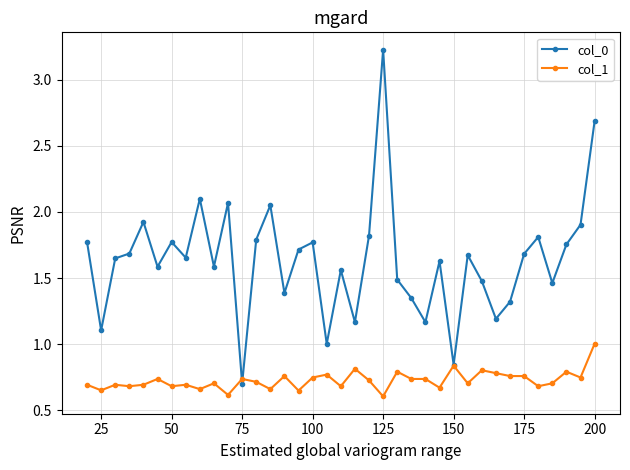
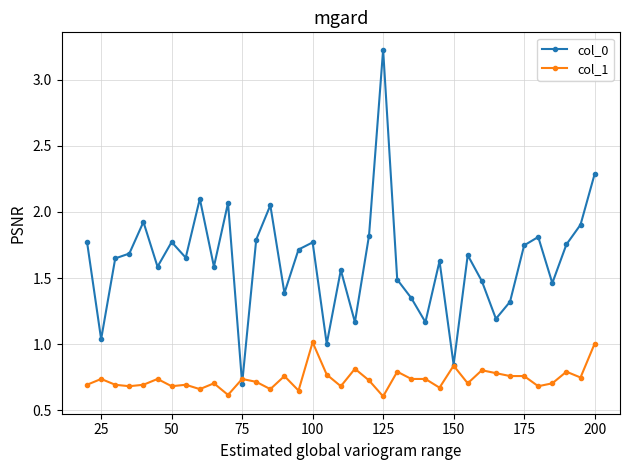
  {
    "col_0": {
-     "25": 1.10,
+     "25": 1.04,
      "50": 1.77,
      "75": 0.70,
      "100": 1.77,
      "125": 3.23,
-     "175": 1.68,
-     "200": 2.69
+     "175": 1.75,
+     "200": 2.29
    },
    "col_1": {
-     "25": 0.65,
+     "25": 0.74,
      "50": 0.68,
      "75": 0.74,
-     "100": 0.75,
+     "100": 1.01,
      "125": 0.60,
      "175": 0.76,
      "200": 1.00
    }
  }
